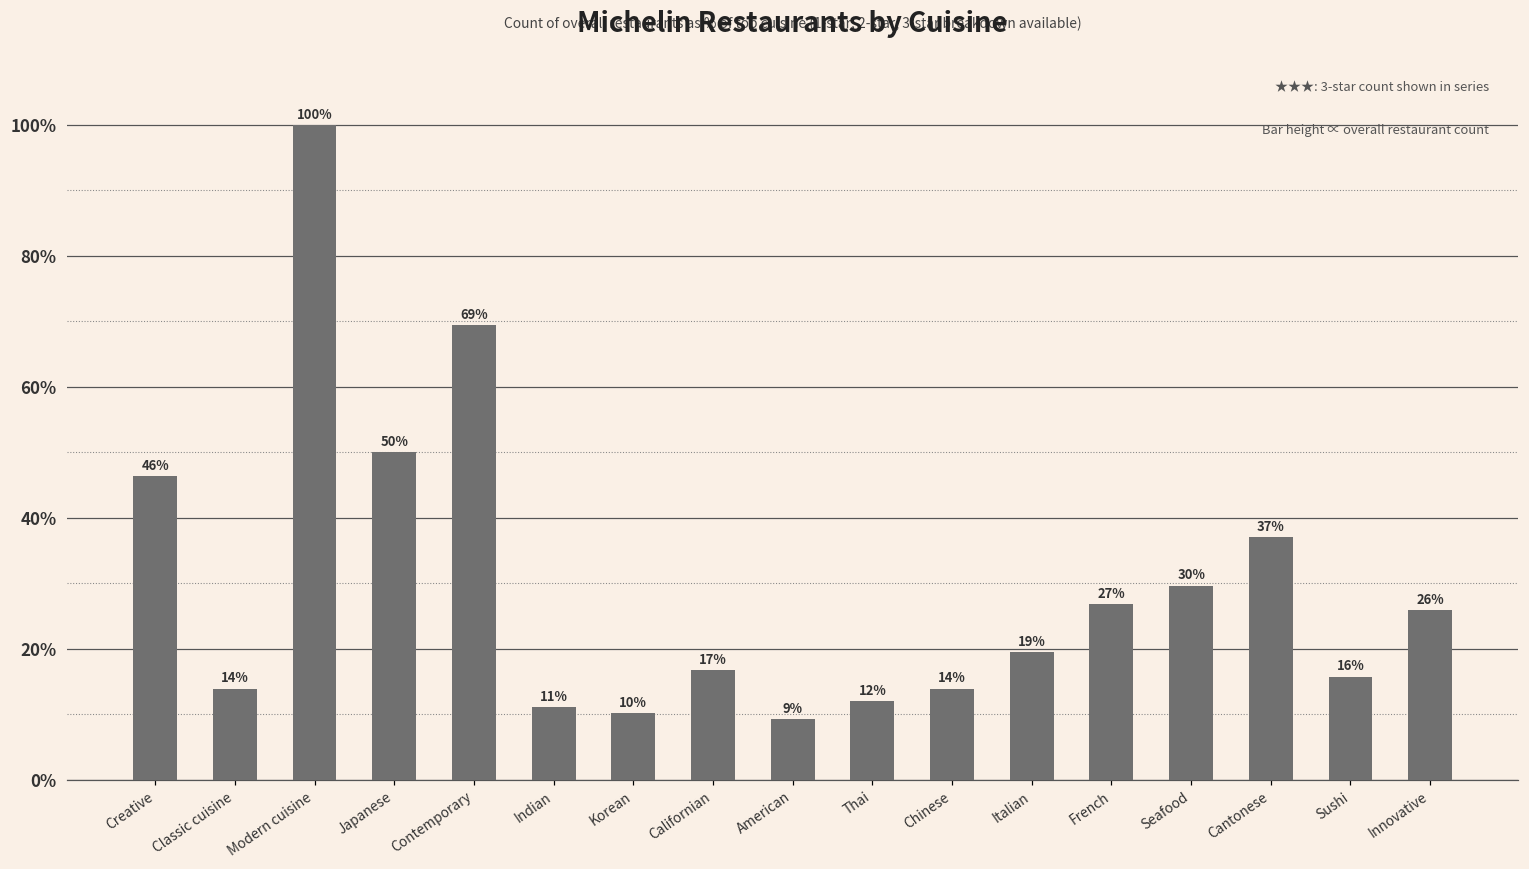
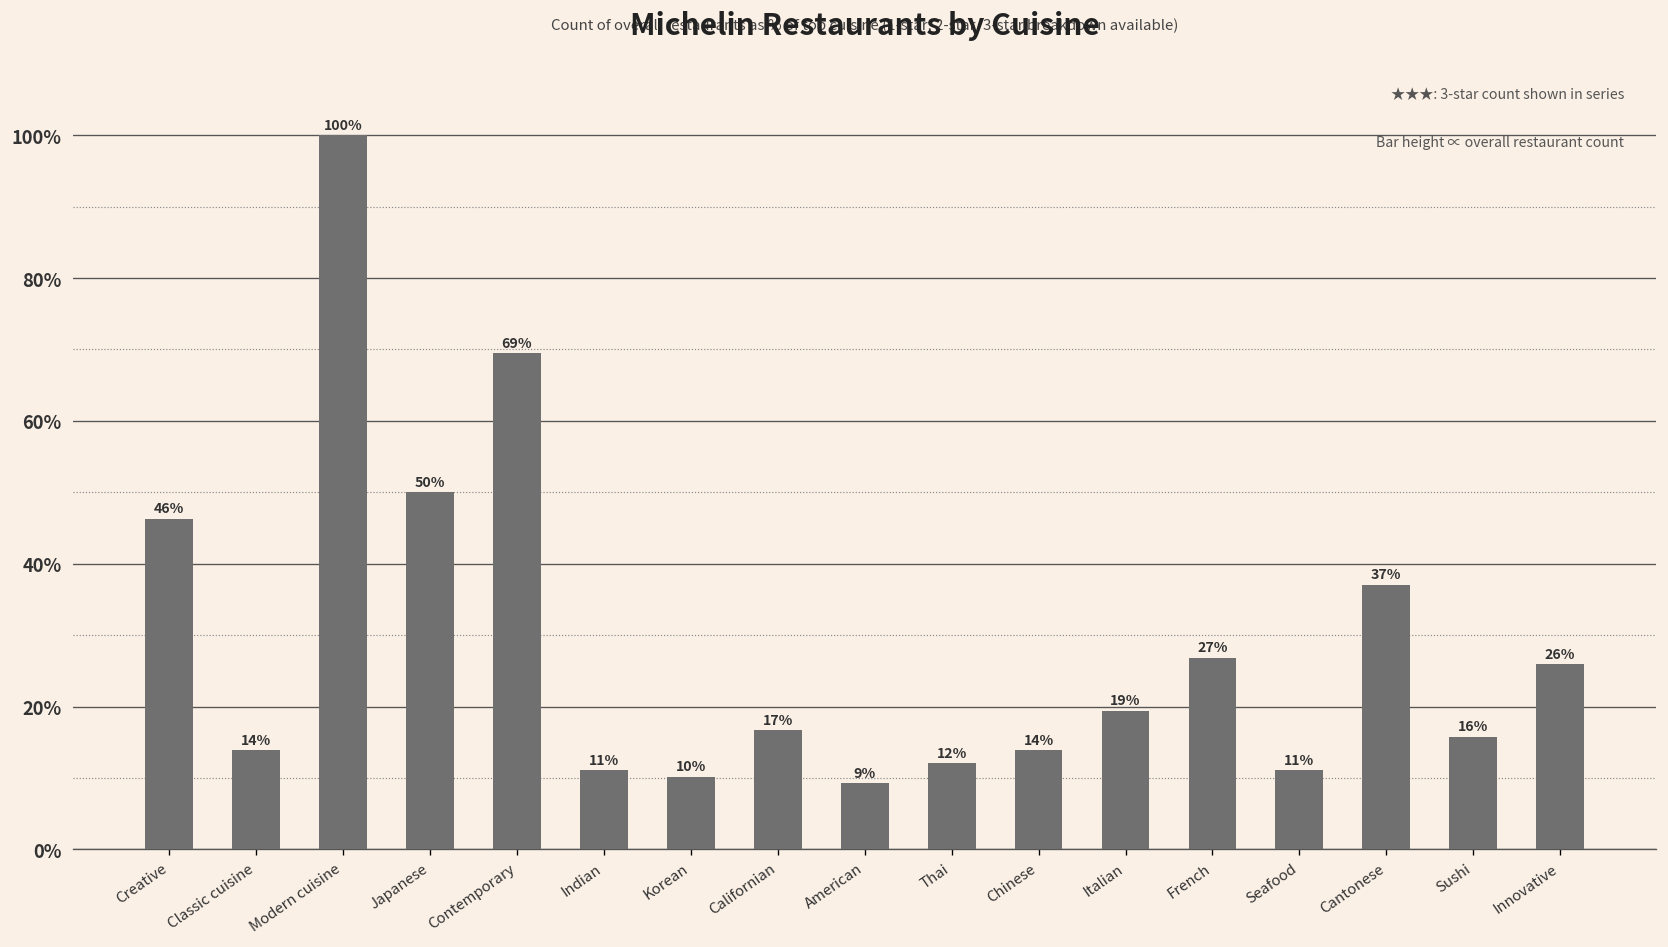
  {
    "Creative": "46%",
    "Classic cuisine": "14%",
    "Modern cuisine": "100%",
    "Japanese": "50%",
    "Contemporary": "69%",
    "Indian": "11%",
    "Korean": "10%",
    "Californian": "17%",
    "American": "9%",
    "Thai": "12%",
    "Chinese": "14%",
    "Italian": "19%",
    "French": "27%",
-   "Seafood": "30%",
+   "Seafood": "11%",
    "Cantonese": "37%",
    "Sushi": "16%",
    "Innovative": "26%"
  }
